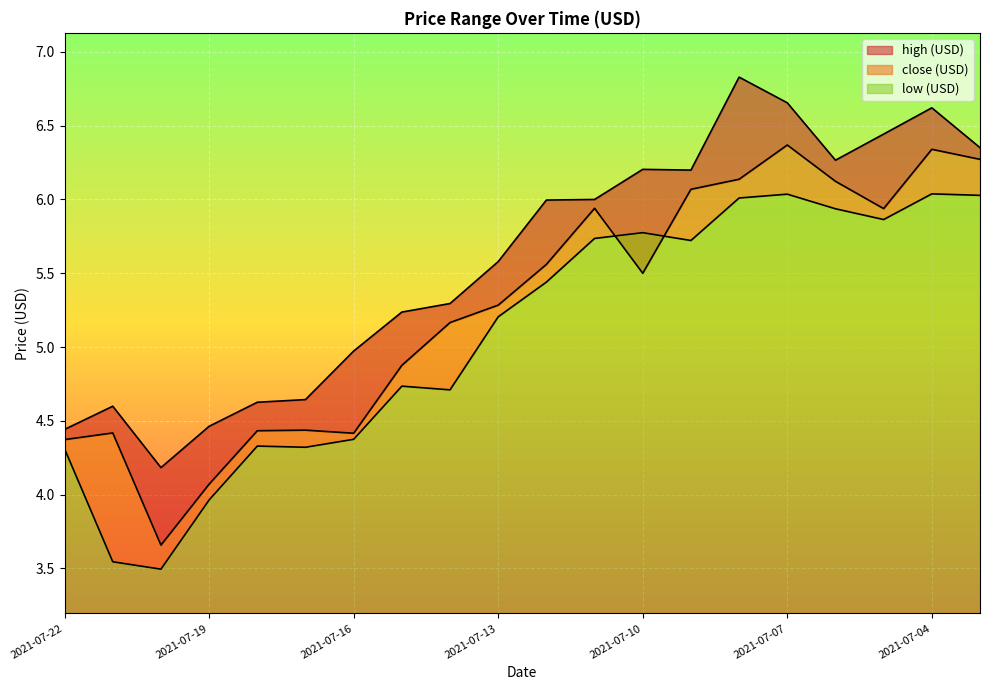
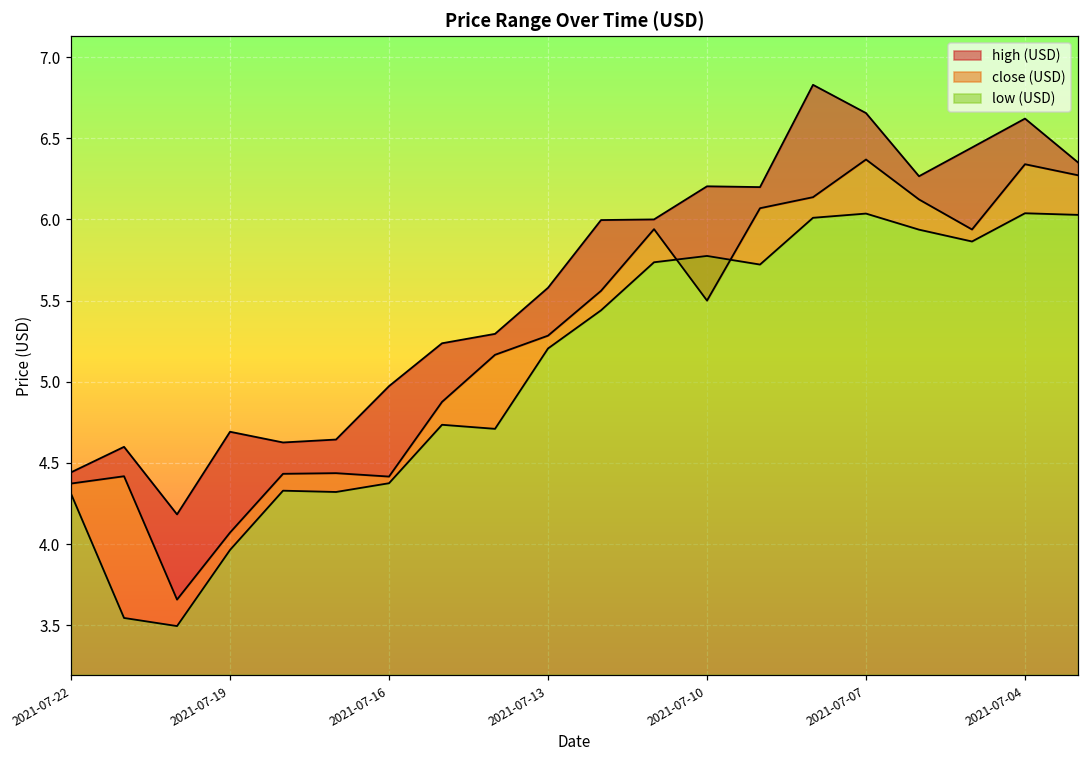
  {
    "high (USD)": {
      "2021-07-22": 4.44,
-     "2021-07-19": 4.46,
+     "2021-07-19": 4.69,
      "2021-07-16": 4.97,
      "2021-07-13": 5.58,
      "2021-07-10": 6.20,
      "2021-07-07": 6.66,
      "2021-07-04": 6.62
    },
    "low (USD)": {
      "2021-07-22": 4.31,
      "2021-07-19": 3.96,
      "2021-07-16": 4.38,
      "2021-07-13": 5.21,
      "2021-07-07": 6.04,
      "2021-07-04": 6.04
    }
  }
